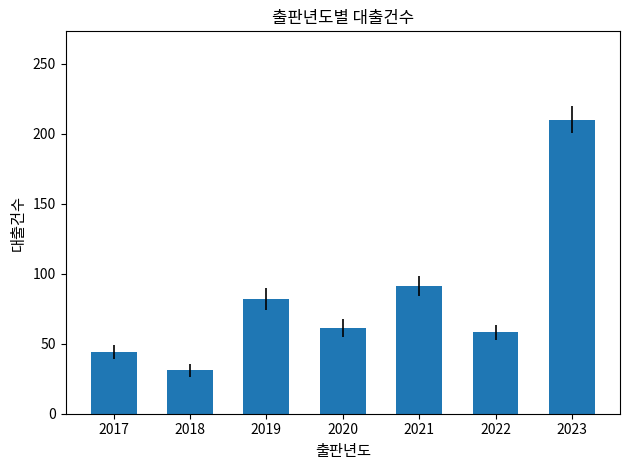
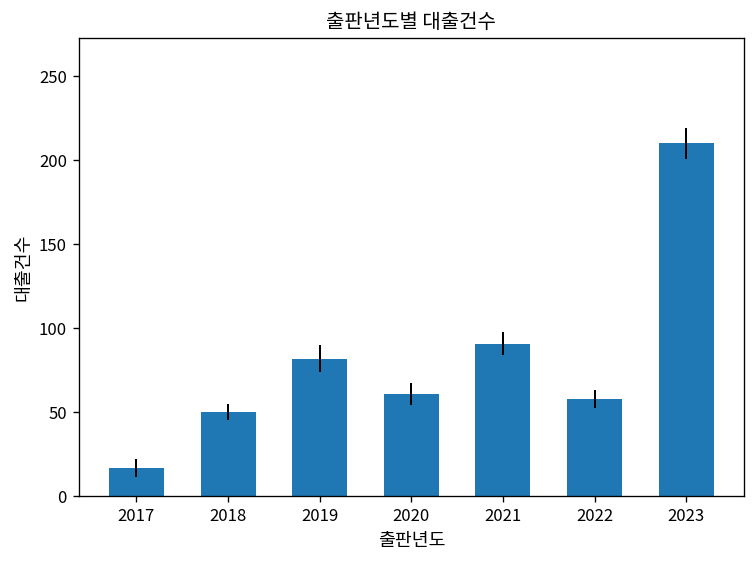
  {
-   "2017": 44,
-   "2018": 31,
+   "2017": 17,
+   "2018": 50,
    "2019": 82,
    "2020": 61,
    "2021": 91,
    "2022": 58,
    "2023": 210
  }
